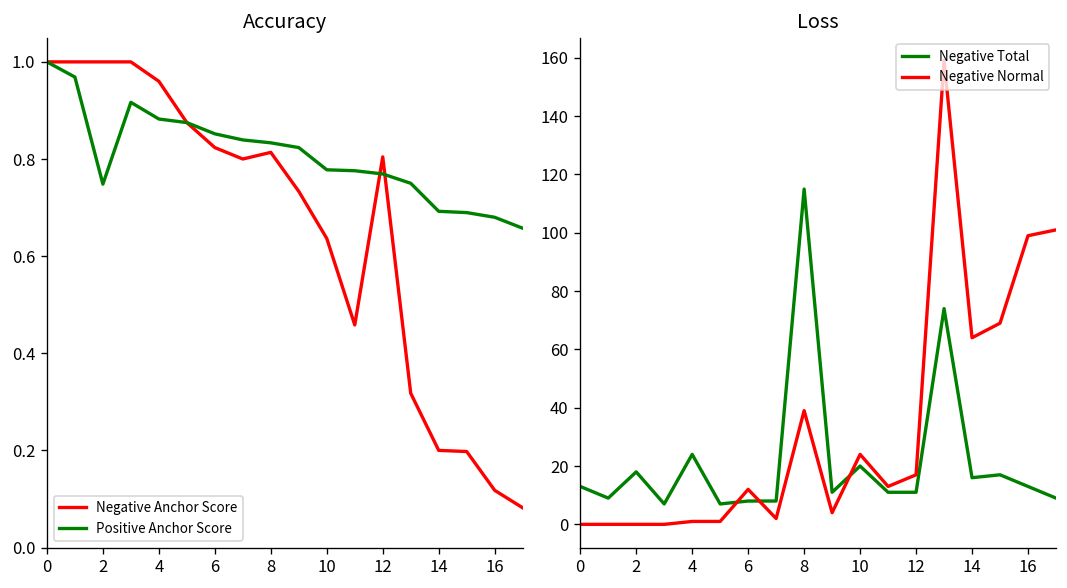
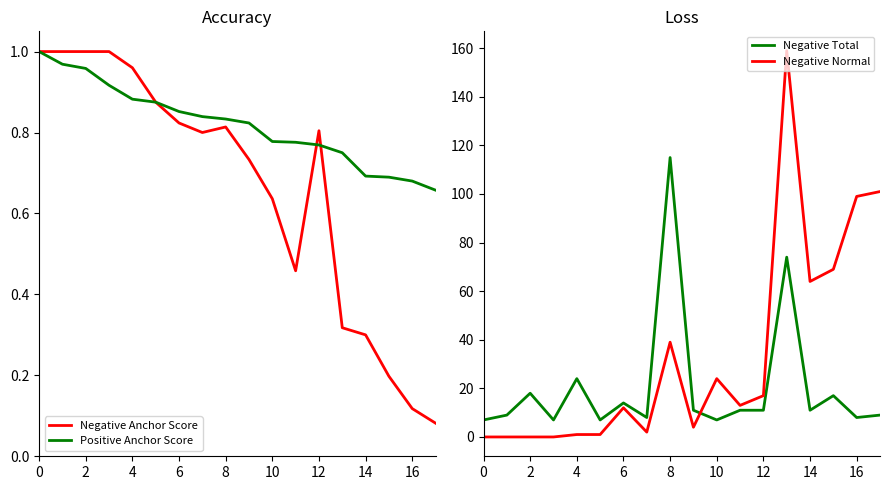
  {
    "Accuracy": {
      "Negative Anchor Score": {
        "2": 1.0,
        "4": 0.96,
        "6": 0.82,
        "8": 0.81,
        "10": 0.64,
        "12": 0.8,
-       "14": 0.2,
+       "14": 0.3,
        "16": 0.12
      },
      "Positive Anchor Score": {
-       "2": 0.75,
+       "2": 0.96,
        "4": 0.88,
        "6": 0.85,
        "8": 0.83,
        "10": 0.78,
        "12": 0.77,
        "14": 0.69,
        "16": 0.68
      }
    },
    "Loss": {
      "Negative Total": {
-       "0": 13,
+       "0": 7,
        "2": 18,
        "4": 24,
-       "6": 8,
+       "6": 14,
        "8": 115,
-       "10": 20,
+       "10": 7,
        "12": 11,
-       "14": 16,
-       "16": 13
+       "14": 11,
+       "16": 8
      },
      "Negative Normal": {
        "0": 0,
        "2": 0,
        "4": 1,
        "6": 12,
        "8": 39,
        "10": 24,
        "12": 17,
        "14": 64,
        "16": 99
      }
    }
  }
